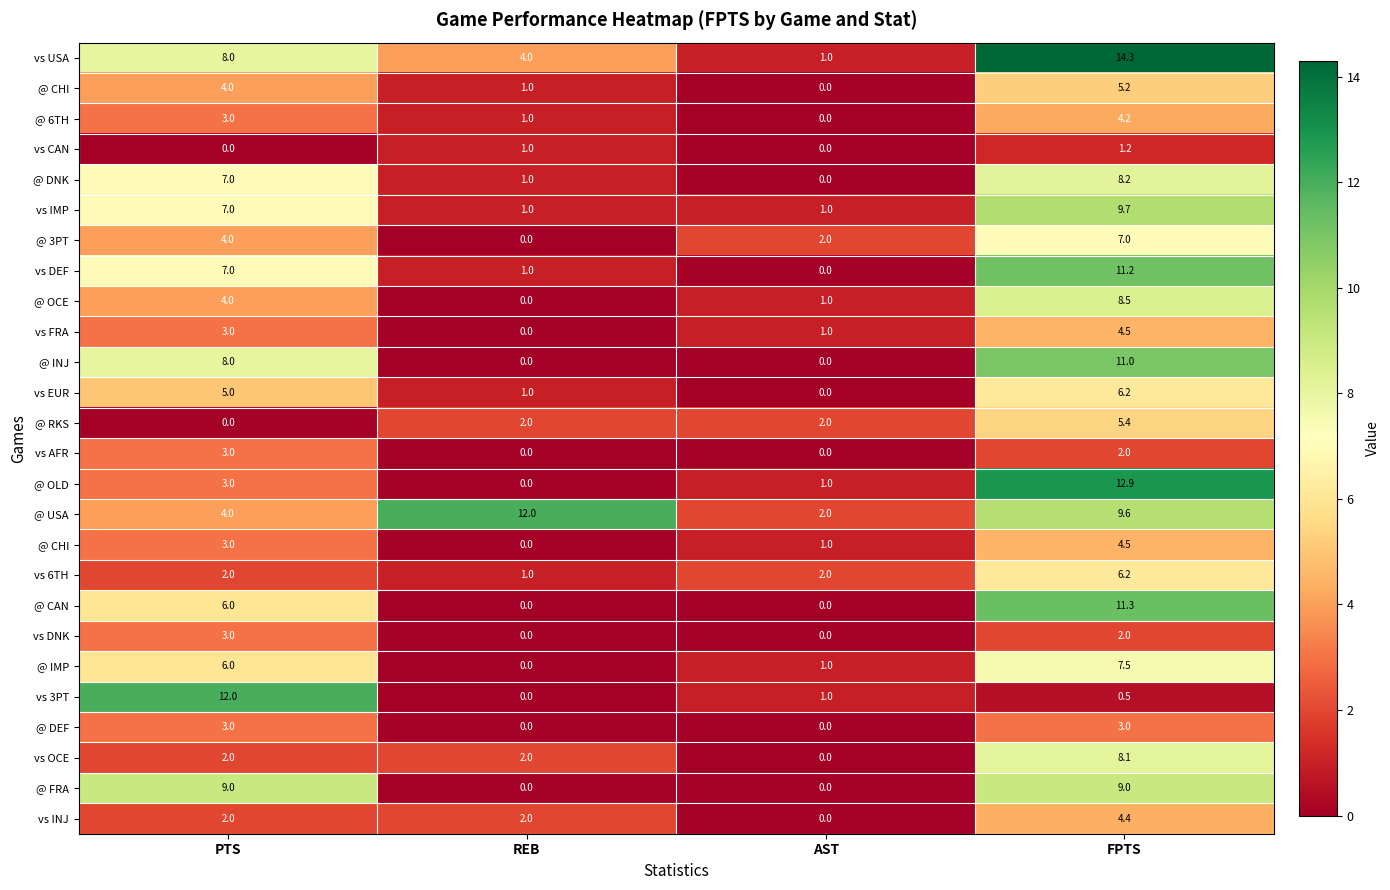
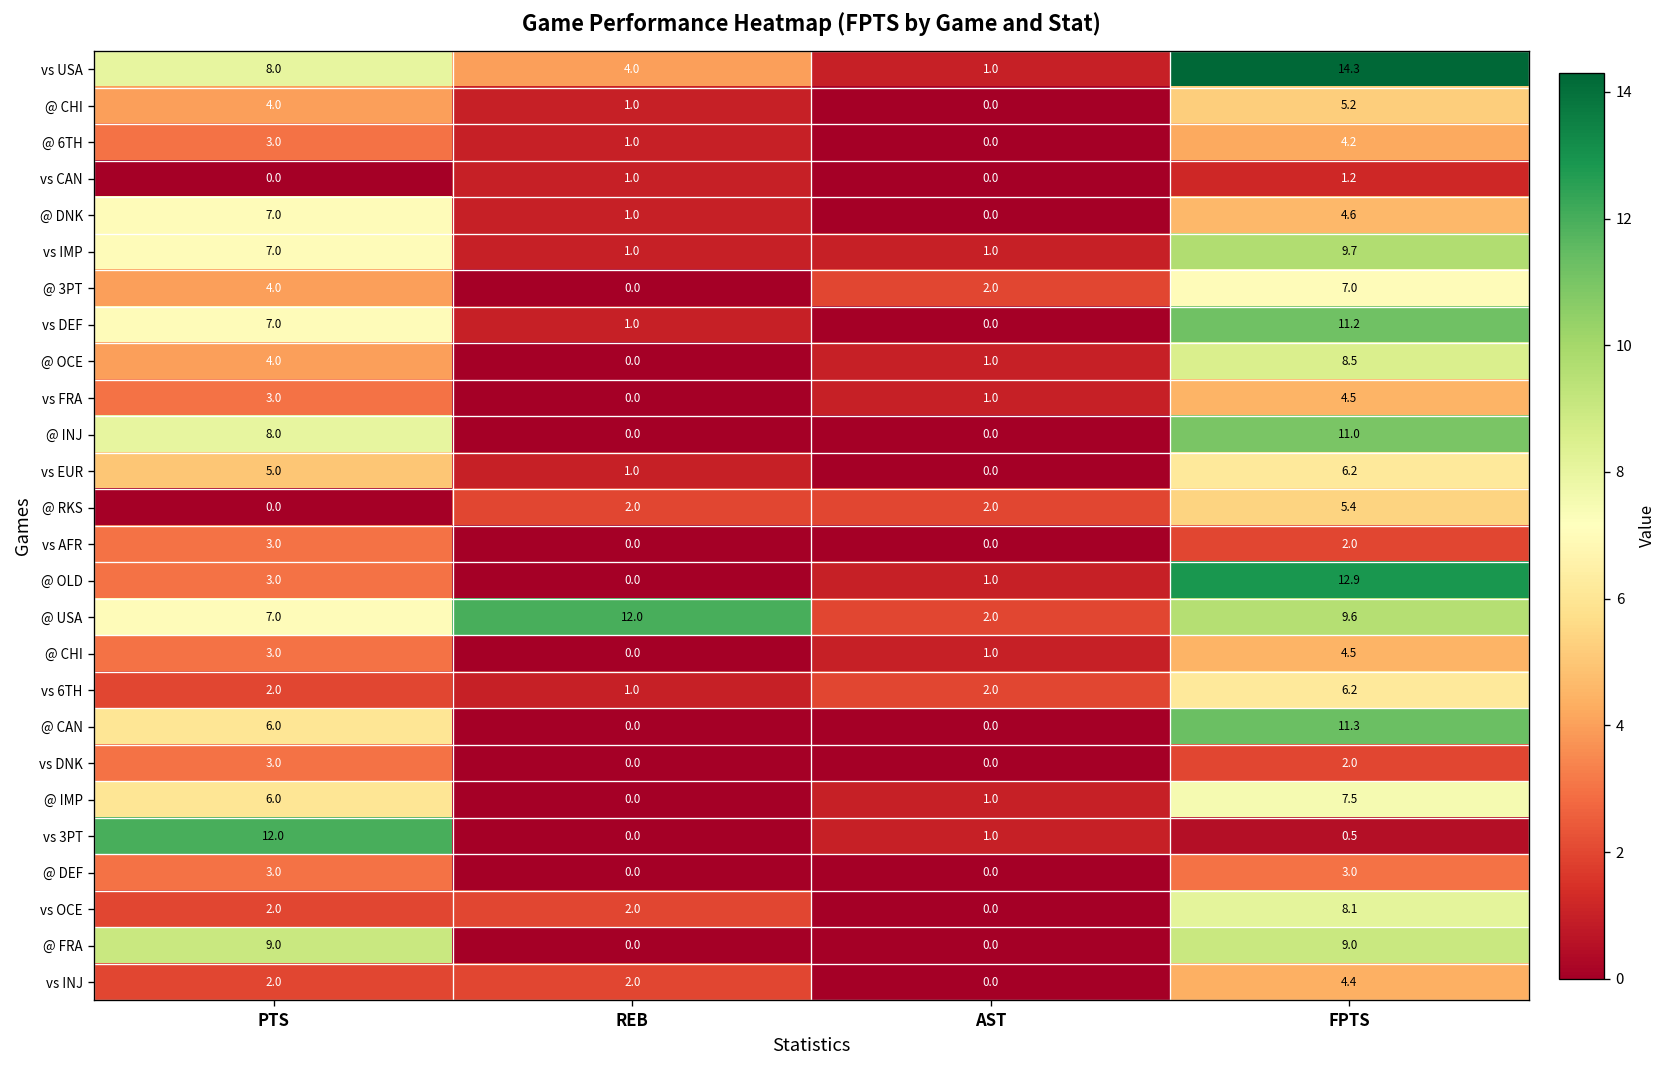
  {
    "vs USA": {
      "PTS": 8.0,
      "REB": 4.0,
      "AST": 1.0,
      "FPTS": 14.3
    },
    "@ 6TH": {
      "PTS": 3.0,
      "REB": 1.0,
      "AST": 0.0,
      "FPTS": 4.2
    },
    "vs CAN": {
      "PTS": 0.0,
      "REB": 1.0,
      "AST": 0.0,
      "FPTS": 1.2
    },
    "@ DNK": {
      "PTS": 7.0,
      "REB": 1.0,
      "AST": 0.0,
-     "FPTS": 8.2
+     "FPTS": 4.6
    },
    "vs IMP": {
      "PTS": 7.0,
      "REB": 1.0,
      "AST": 1.0,
      "FPTS": 9.7
    },
    "@ 3PT": {
      "PTS": 4.0,
      "REB": 0.0,
      "AST": 2.0,
      "FPTS": 7.0
    },
    "vs DEF": {
      "PTS": 7.0,
      "REB": 1.0,
      "AST": 0.0,
      "FPTS": 11.2
    },
    "@ OCE": {
      "PTS": 4.0,
      "REB": 0.0,
      "AST": 1.0,
      "FPTS": 8.5
    },
    "vs FRA": {
      "PTS": 3.0,
      "REB": 0.0,
      "AST": 1.0,
      "FPTS": 4.5
    },
    "@ INJ": {
      "PTS": 8.0,
      "REB": 0.0,
      "AST": 0.0,
      "FPTS": 11.0
    },
    "vs EUR": {
      "PTS": 5.0,
      "REB": 1.0,
      "AST": 0.0,
      "FPTS": 6.2
    },
    "@ RKS": {
      "PTS": 0.0,
      "REB": 2.0,
      "AST": 2.0,
      "FPTS": 5.4
    },
    "vs AFR": {
      "PTS": 3.0,
      "REB": 0.0,
      "AST": 0.0,
      "FPTS": 2.0
    },
    "@ OLD": {
      "PTS": 3.0,
      "REB": 0.0,
      "AST": 1.0,
      "FPTS": 12.9
    },
    "@ USA": {
-     "PTS": 4.0,
+     "PTS": 7.0,
      "REB": 12.0,
      "AST": 2.0,
      "FPTS": 9.6
    },
    "vs 6TH": {
      "PTS": 2.0,
      "REB": 1.0,
      "AST": 2.0,
      "FPTS": 6.2
    },
    "@ CAN": {
      "PTS": 6.0,
      "REB": 0.0,
      "AST": 0.0,
      "FPTS": 11.3
    },
    "vs DNK": {
      "PTS": 3.0,
      "REB": 0.0,
      "AST": 0.0,
      "FPTS": 2.0
    },
    "@ IMP": {
      "PTS": 6.0,
      "REB": 0.0,
      "AST": 1.0,
      "FPTS": 7.5
    },
    "vs 3PT": {
      "PTS": 12.0,
      "REB": 0.0,
      "AST": 1.0,
      "FPTS": 0.5
    },
    "@ DEF": {
      "PTS": 3.0,
      "REB": 0.0,
      "AST": 0.0,
      "FPTS": 3.0
    },
    "vs OCE": {
      "PTS": 2.0,
      "REB": 2.0,
      "AST": 0.0,
      "FPTS": 8.1
    },
    "@ FRA": {
      "PTS": 9.0,
      "REB": 0.0,
      "AST": 0.0,
      "FPTS": 9.0
    },
    "vs INJ": {
      "PTS": 2.0,
      "REB": 2.0,
      "AST": 0.0,
      "FPTS": 4.4
    }
  }
